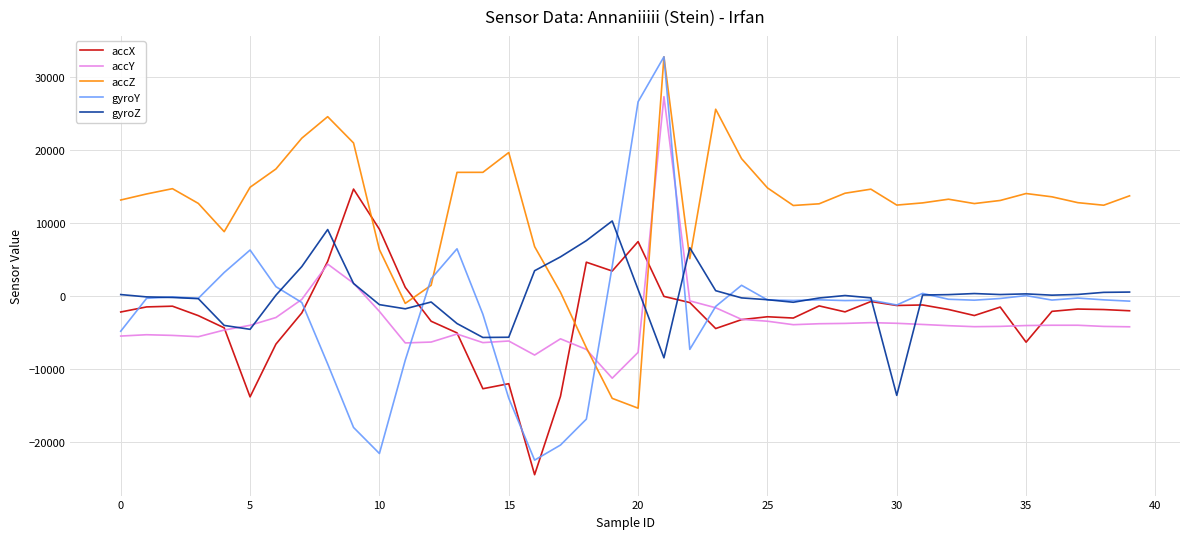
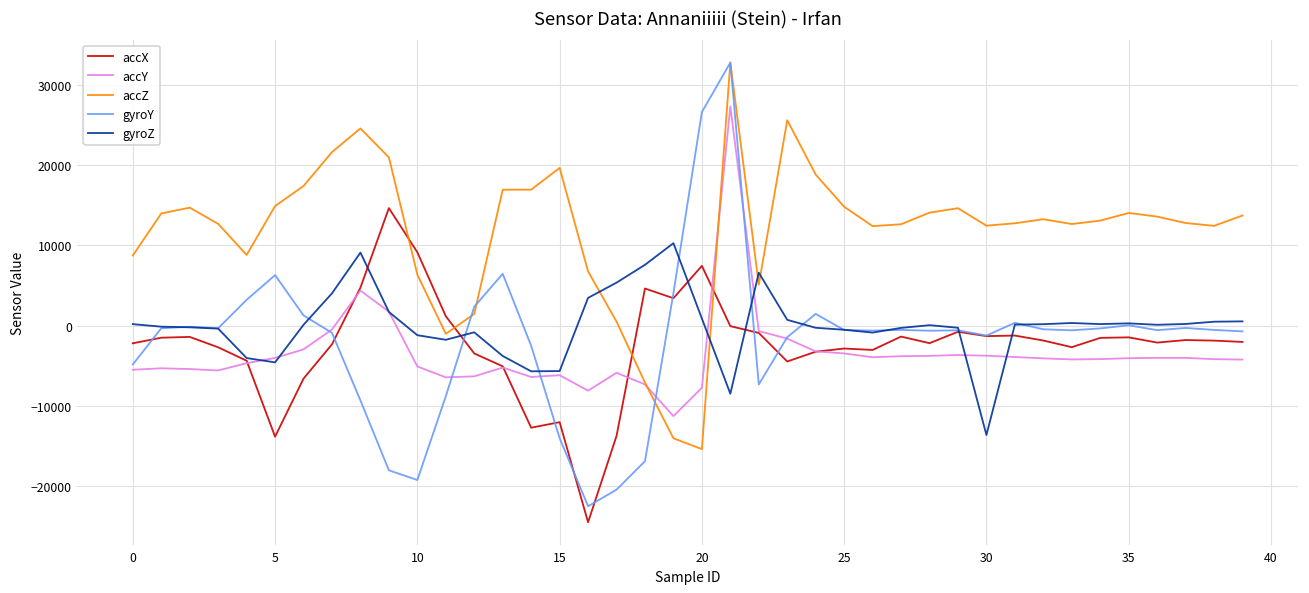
  {
    "accX": {
      "0": -2000,
      "5": -14000,
      "10": 9000,
      "15": -12000,
      "20": 7000,
      "25": -3000,
-     "35": -6000
+     "35": -1000
    },
    "accY": {
      "0": -6000,
      "5": -4000,
-     "10": -2000,
+     "10": -5000,
      "15": -6000,
      "20": -8000,
      "25": -3000,
      "30": -4000,
      "35": -4000
    },
    "accZ": {
-     "0": 13000,
+     "0": 9000,
      "5": 15000,
      "10": 6000,
      "15": 20000,
      "20": -15000,
      "25": 15000,
      "30": 12000,
      "35": 14000
    },
    "gyroY": {
      "0": -5000,
      "5": 6000,
-     "10": -22000,
+     "10": -19000,
      "15": -14000,
      "20": 27000
    },
    "gyroZ": {
      "0": 0,
      "5": -5000,
      "10": -1000,
      "15": -6000,
      "20": 1000,
      "30": -14000
    }
  }
